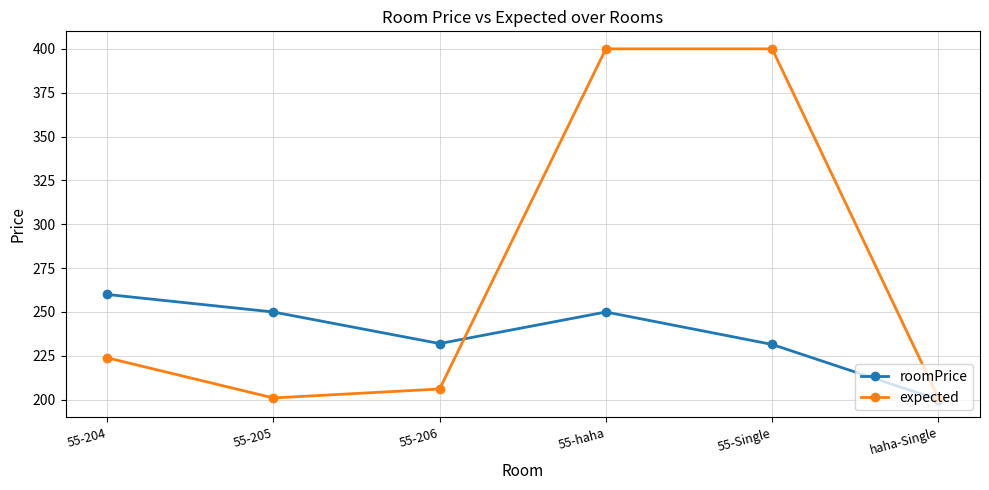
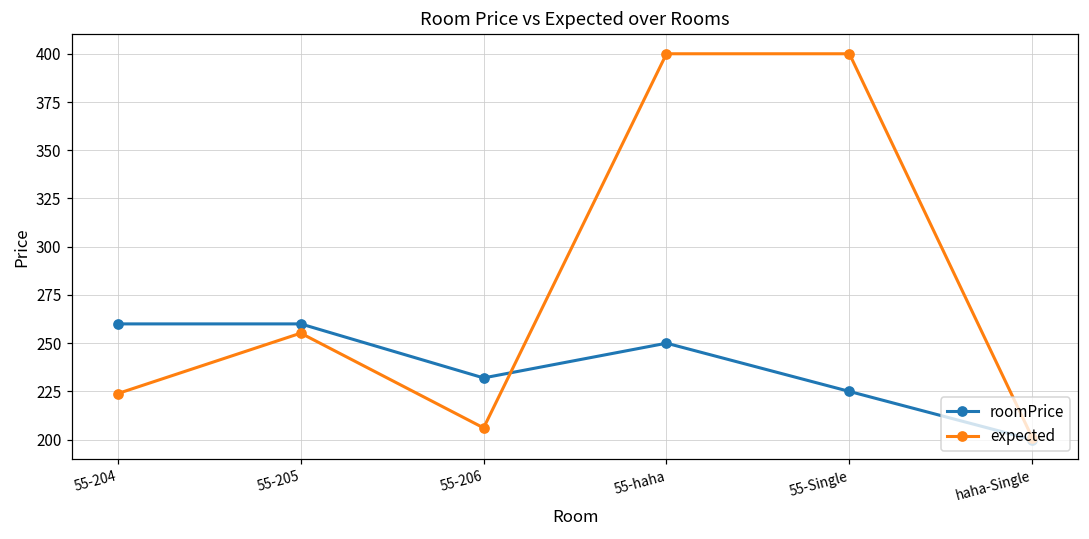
  {
    "roomPrice": {
      "55-204": 260,
-     "55-205": 250,
+     "55-205": 260,
      "55-206": 232,
      "55-haha": 250,
-     "55-Single": 232
+     "55-Single": 225
    },
    "expected": {
      "55-204": 224,
-     "55-205": 201,
+     "55-205": 255,
      "55-206": 206,
      "55-haha": 400,
      "55-Single": 400
    }
  }
